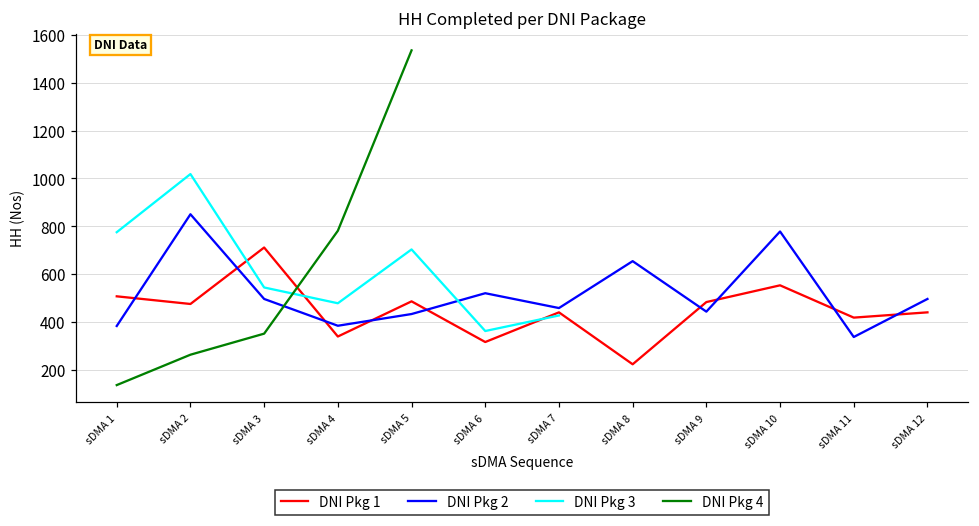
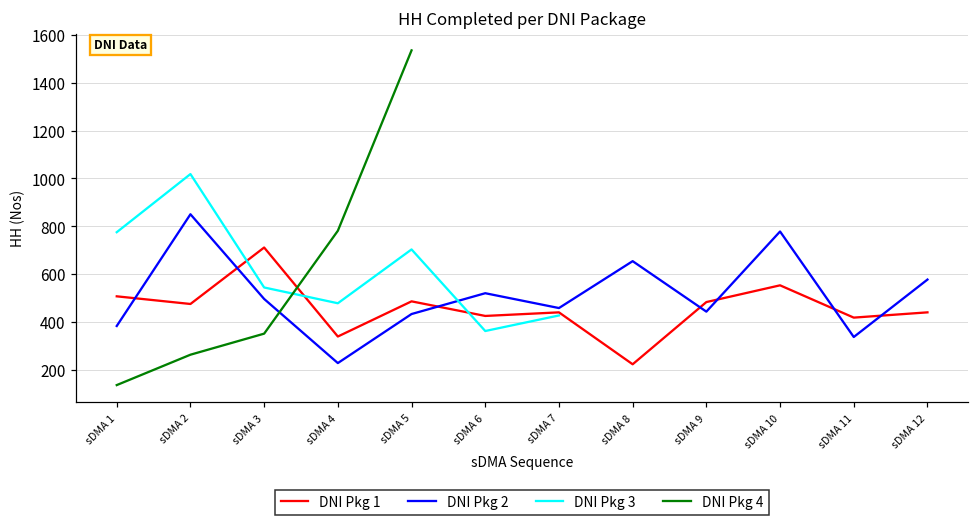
  {
    "DNI Pkg 1": {
      "sDMA 1": 510,
      "sDMA 2": 480,
      "sDMA 3": 710,
      "sDMA 4": 340,
      "sDMA 5": 490,
-     "sDMA 6": 320,
+     "sDMA 6": 430,
      "sDMA 7": 440,
      "sDMA 8": 220,
      "sDMA 9": 480,
      "sDMA 10": 550,
      "sDMA 11": 420,
      "sDMA 12": 440
    },
    "DNI Pkg 2": {
      "sDMA 1": 380,
      "sDMA 2": 850,
      "sDMA 3": 500,
-     "sDMA 4": 380,
+     "sDMA 4": 230,
      "sDMA 5": 430,
      "sDMA 6": 520,
      "sDMA 7": 460,
      "sDMA 8": 650,
      "sDMA 9": 440,
      "sDMA 10": 780,
      "sDMA 11": 340,
-     "sDMA 12": 500
+     "sDMA 12": 580
    },
    "DNI Pkg 3": {
      "sDMA 1": 780,
      "sDMA 2": 1020,
      "sDMA 3": 540,
      "sDMA 4": 480,
      "sDMA 5": 700,
      "sDMA 6": 360,
      "sDMA 7": 430
    },
    "DNI Pkg 4": {
      "sDMA 1": 140,
      "sDMA 2": 260,
      "sDMA 3": 350,
      "sDMA 4": 780,
      "sDMA 5": 1540
    }
  }
